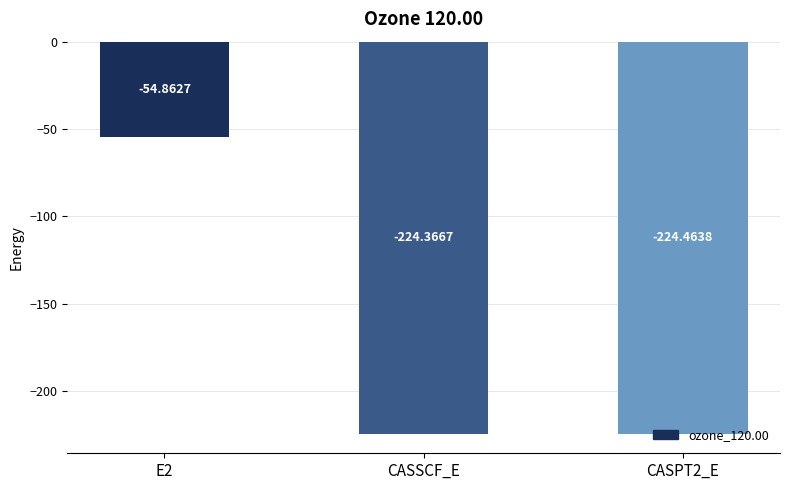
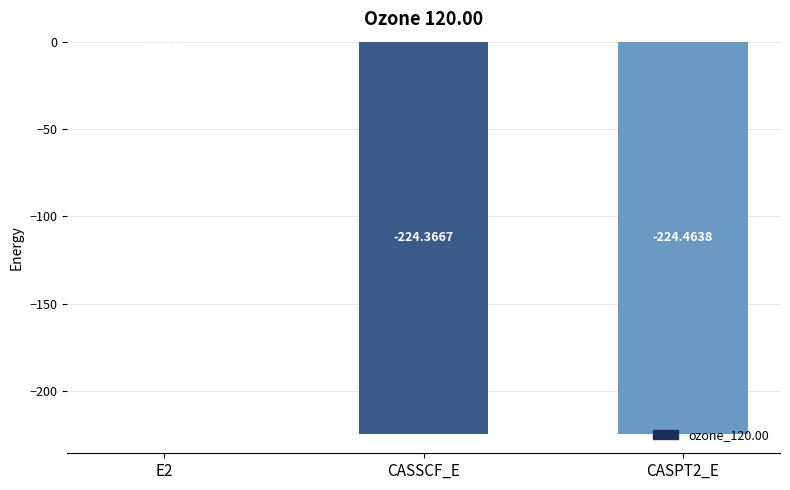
  {
-   "E2": -55
+   "E2": 0
  }
